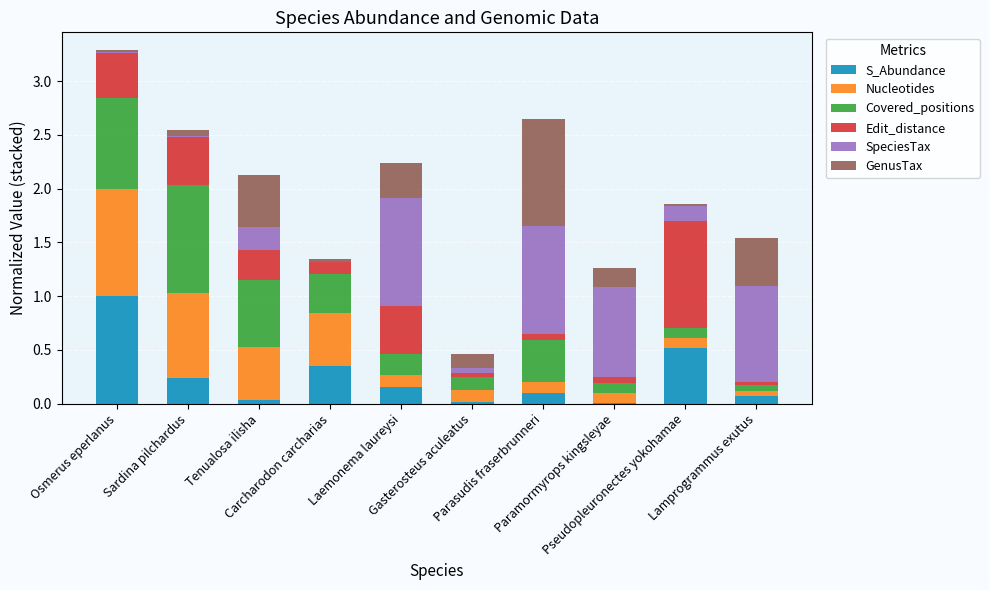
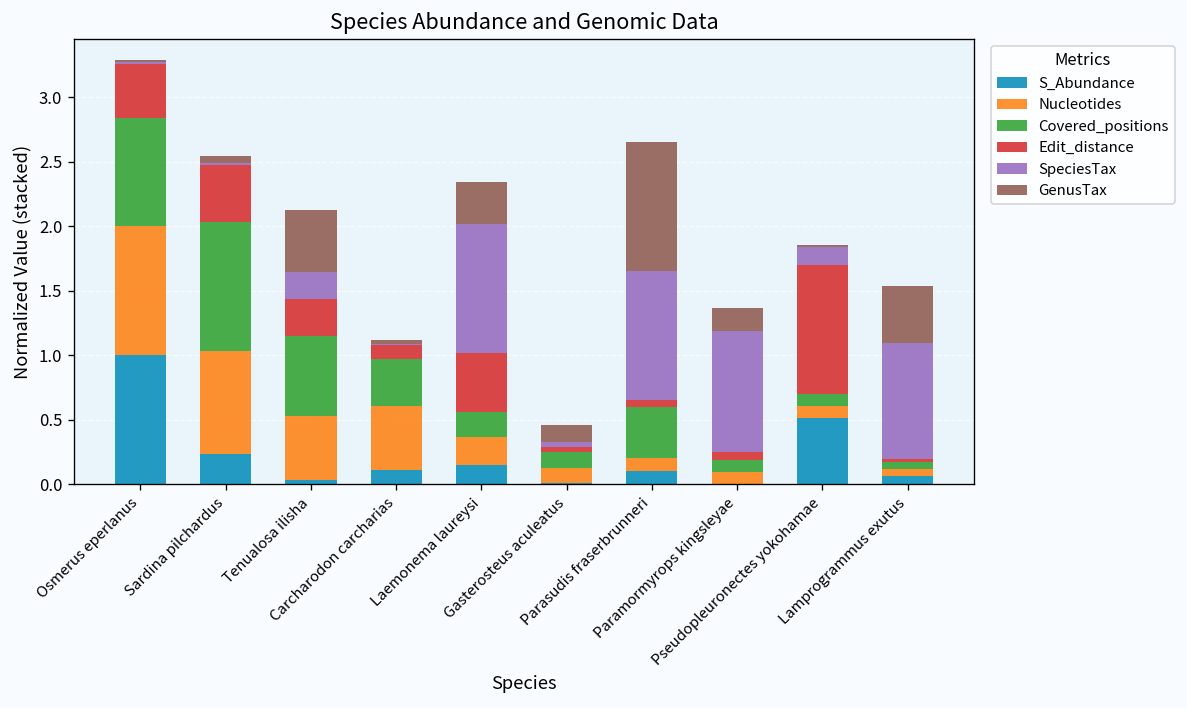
  {
    "S_Abundance": {
      "Osmerus eperlanus": 1.00,
      "Sardina pilchardus": 0.24,
      "Tenualosa ilisha": 0.03,
-     "Carcharodon carcharias": 0.35,
+     "Carcharodon carcharias": 0.11,
      "Laemonema laureysi": 0.15,
      "Parasudis fraserbrunneri": 0.10,
      "Pseudopleuronectes yokohamae": 0.52,
      "Lamprogrammus exutus": 0.07
    },
    "Nucleotides": {
      "Osmerus eperlanus": 1.00,
      "Sardina pilchardus": 0.80,
      "Tenualosa ilisha": 0.50,
      "Carcharodon carcharias": 0.49,
-     "Laemonema laureysi": 0.11,
+     "Laemonema laureysi": 0.22,
      "Gasterosteus aculeatus": 0.11,
      "Parasudis fraserbrunneri": 0.10,
      "Paramormyrops kingsleyae": 0.09,
      "Pseudopleuronectes yokohamae": 0.09,
      "Lamprogrammus exutus": 0.05
    },
    "Covered_positions": {
      "Osmerus eperlanus": 0.84,
      "Sardina pilchardus": 1.00,
      "Tenualosa ilisha": 0.62,
      "Carcharodon carcharias": 0.36,
      "Laemonema laureysi": 0.20,
      "Gasterosteus aculeatus": 0.12,
      "Parasudis fraserbrunneri": 0.39,
      "Paramormyrops kingsleyae": 0.09,
      "Pseudopleuronectes yokohamae": 0.09,
      "Lamprogrammus exutus": 0.05
    },
    "Edit_distance": {
      "Osmerus eperlanus": 0.42,
      "Sardina pilchardus": 0.44,
      "Tenualosa ilisha": 0.29,
      "Carcharodon carcharias": 0.11,
      "Laemonema laureysi": 0.45,
      "Gasterosteus aculeatus": 0.04,
      "Parasudis fraserbrunneri": 0.06,
      "Paramormyrops kingsleyae": 0.06,
      "Pseudopleuronectes yokohamae": 1.00,
      "Lamprogrammus exutus": 0.03
    },
    "SpeciesTax": {
      "Tenualosa ilisha": 0.21,
      "Laemonema laureysi": 1.00,
      "Gasterosteus aculeatus": 0.04,
      "Parasudis fraserbrunneri": 1.00,
-     "Paramormyrops kingsleyae": 0.84,
+     "Paramormyrops kingsleyae": 0.94,
      "Pseudopleuronectes yokohamae": 0.14,
      "Lamprogrammus exutus": 0.89
    },
    "GenusTax": {
      "Sardina pilchardus": 0.05,
      "Tenualosa ilisha": 0.49,
      "Carcharodon carcharias": 0.03,
      "Laemonema laureysi": 0.33,
      "Gasterosteus aculeatus": 0.14,
      "Parasudis fraserbrunneri": 1.00,
      "Paramormyrops kingsleyae": 0.18,
      "Lamprogrammus exutus": 0.45
    }
  }
